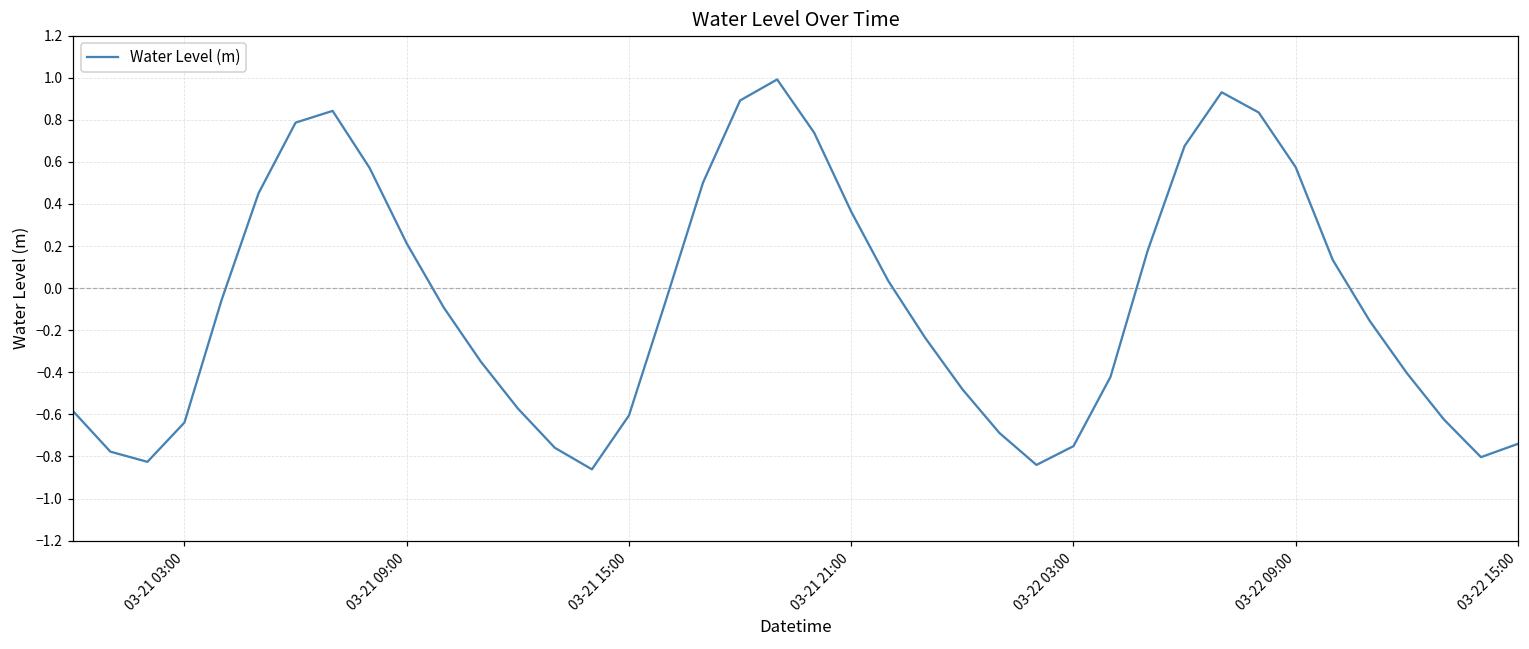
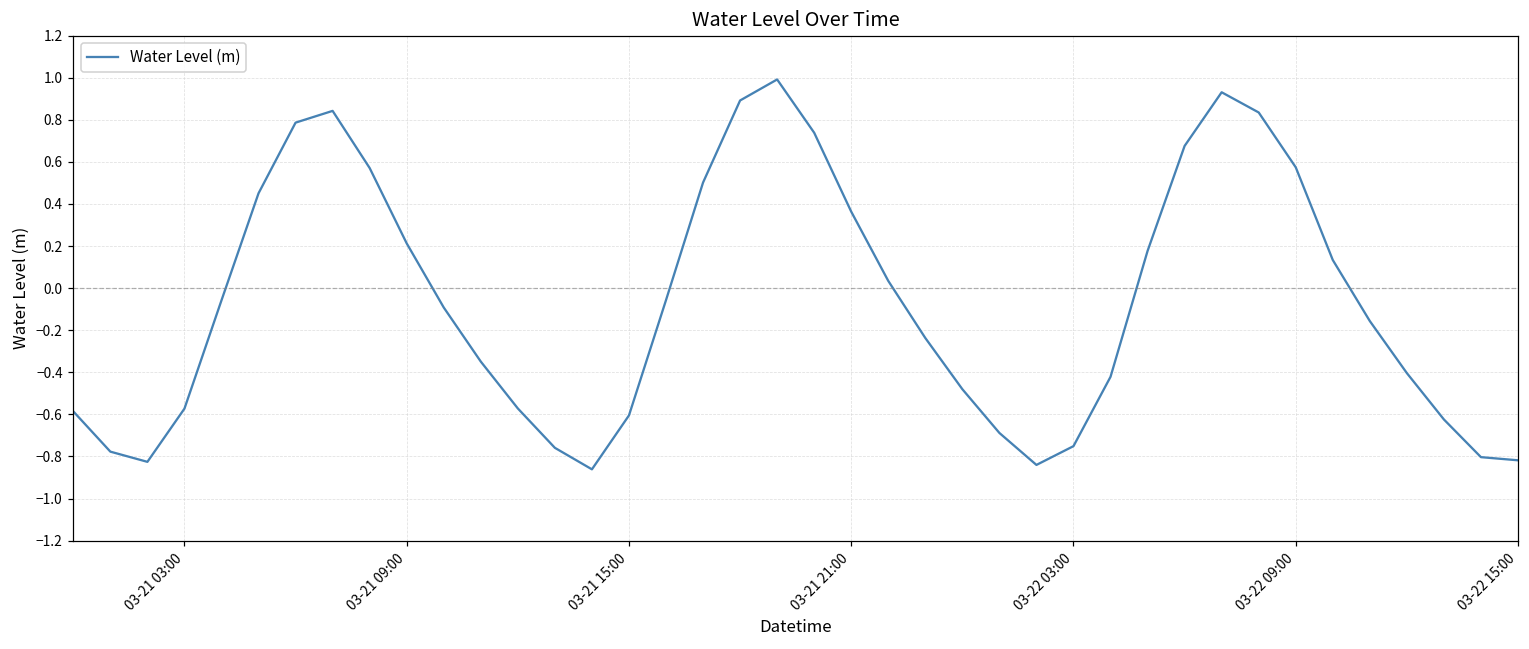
  {
-   "03-21 03:00": -0.64,
+   "03-21 03:00": -0.57,
    "03-21 09:00": 0.21,
    "03-21 15:00": -0.60,
    "03-21 21:00": 0.36,
    "03-22 03:00": -0.75,
    "03-22 09:00": 0.57,
-   "03-22 15:00": -0.74
+   "03-22 15:00": -0.82
  }
